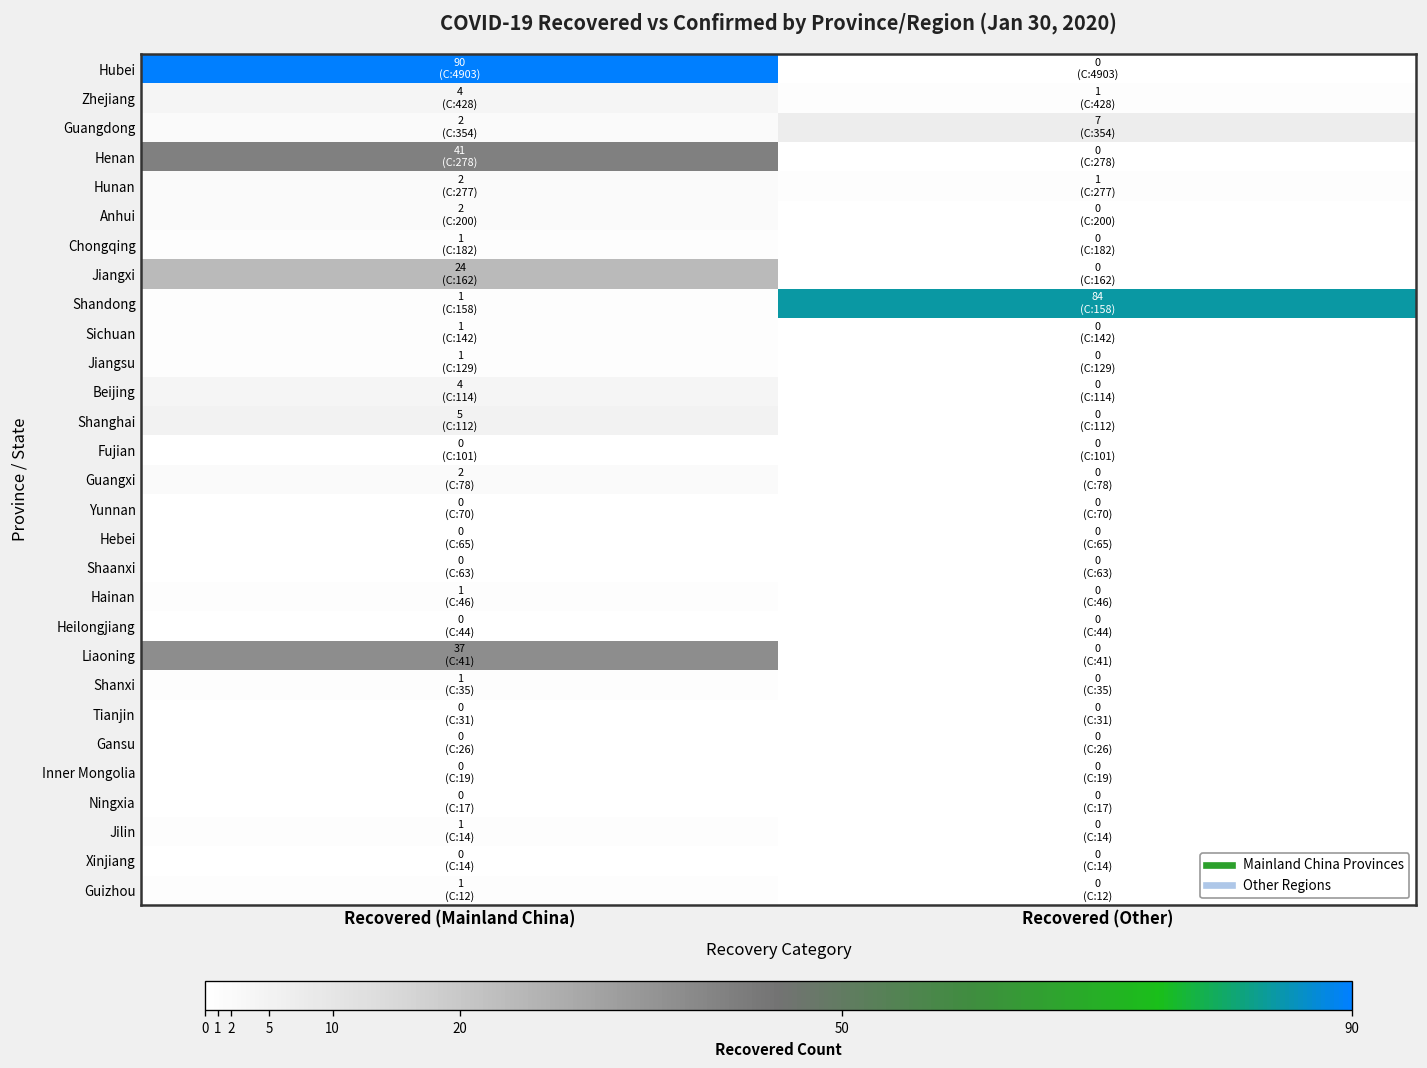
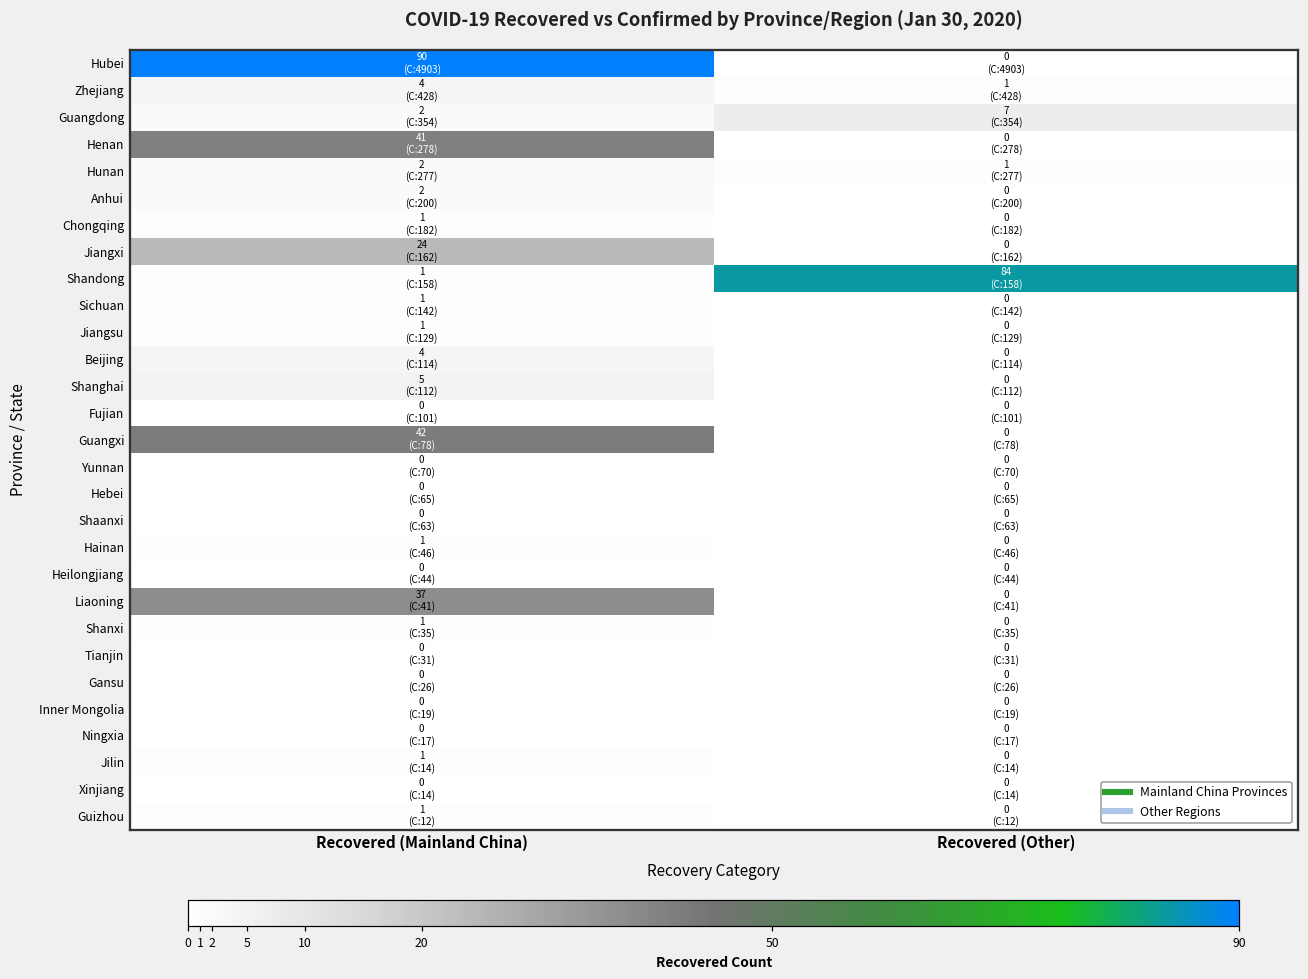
  {
    "Guangxi": {
-     "Recovered (Mainland China)": 2
+     "Recovered (Mainland China)": 42
    }
  }
